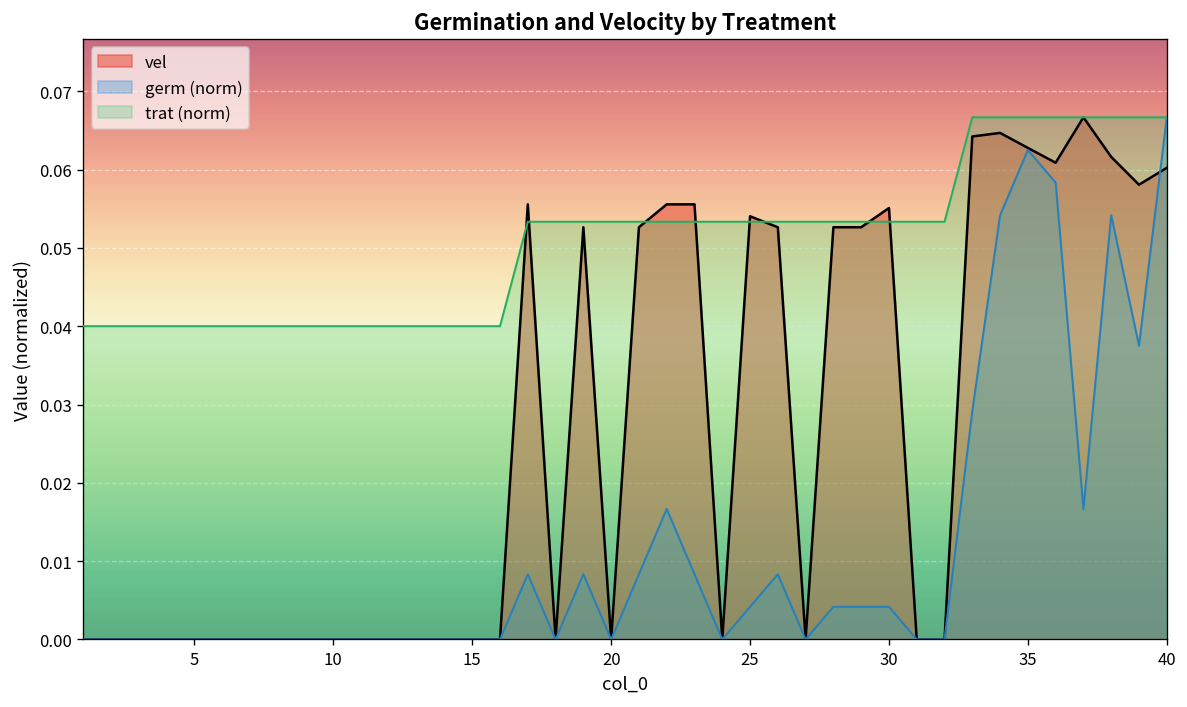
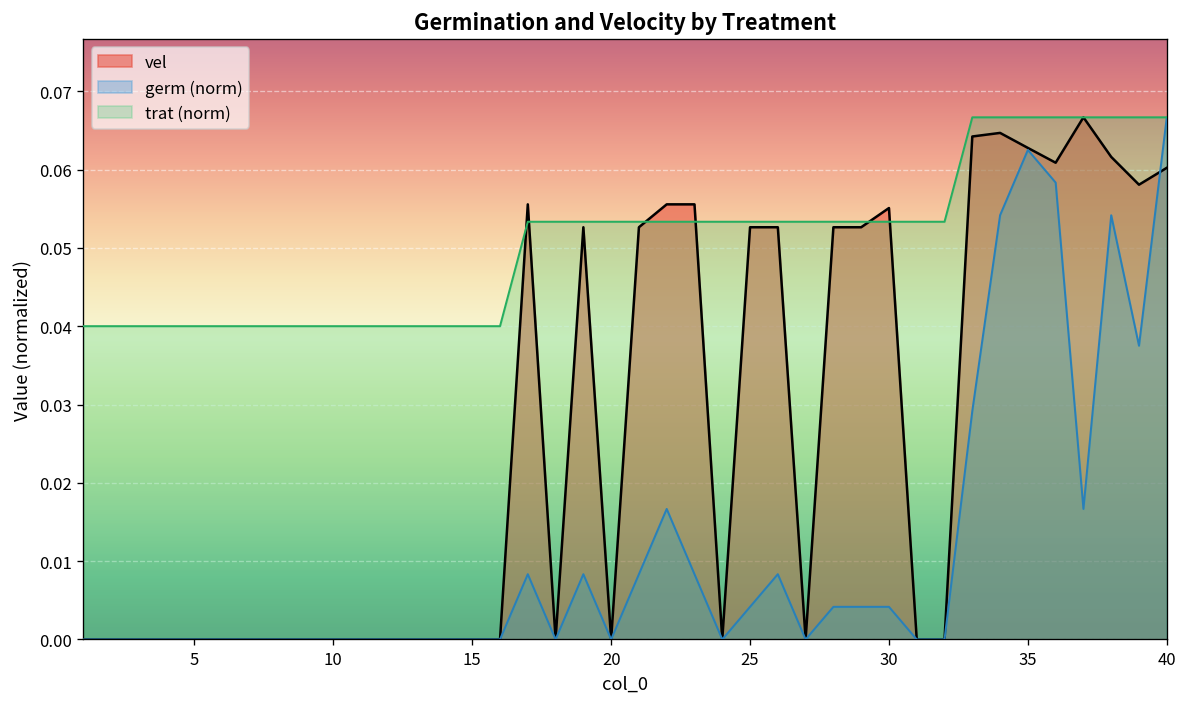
  {
    "vel": {
-     "25": 0.054,
+     "25": 0.053,
      "30": 0.055,
      "40": 0.060
    }
  }
